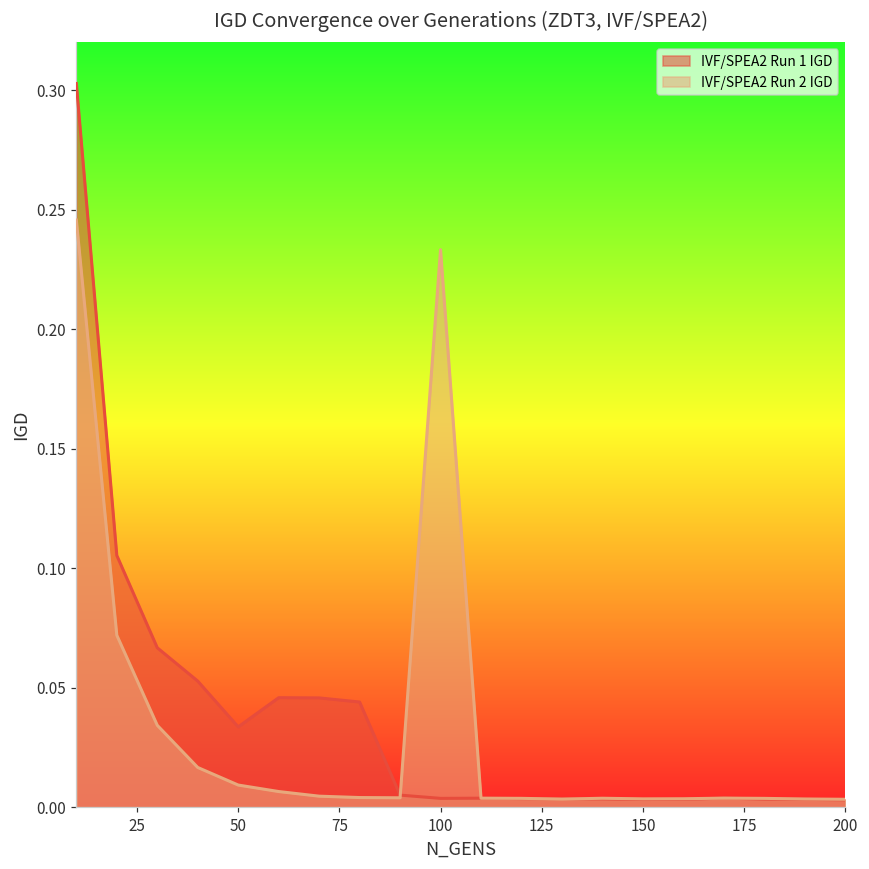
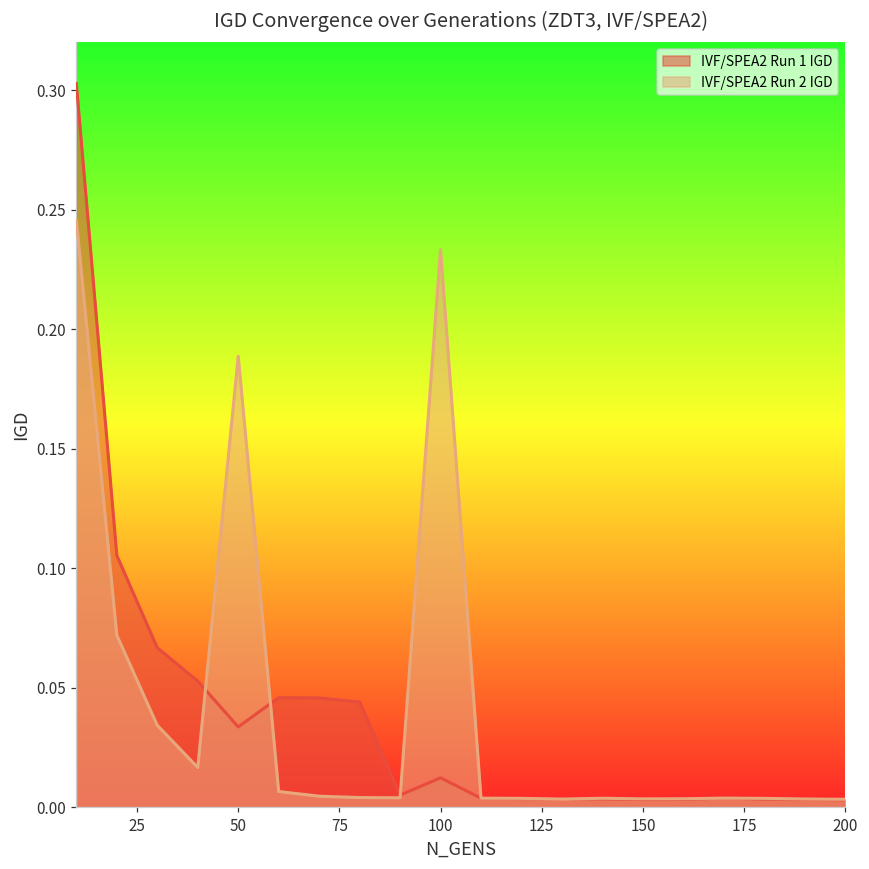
  {
    "IVF/SPEA2 Run 1 IGD": {
      "50": 0.034,
-     "100": 0.004
+     "100": 0.012
    },
    "IVF/SPEA2 Run 2 IGD": {
-     "50": 0.009,
+     "50": 0.189,
      "100": 0.233
    }
  }
